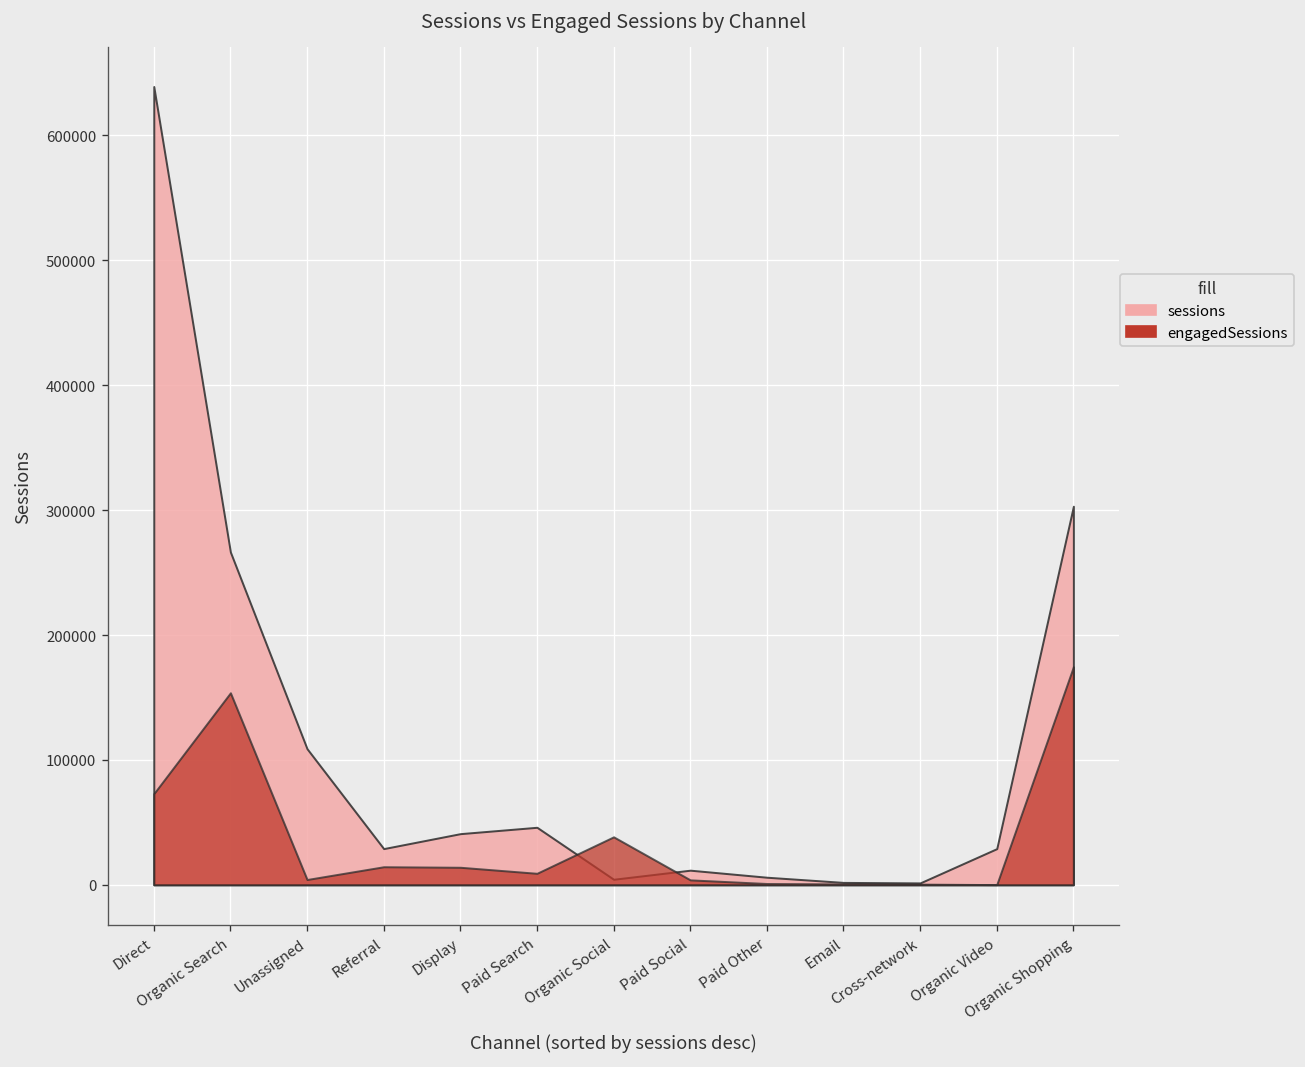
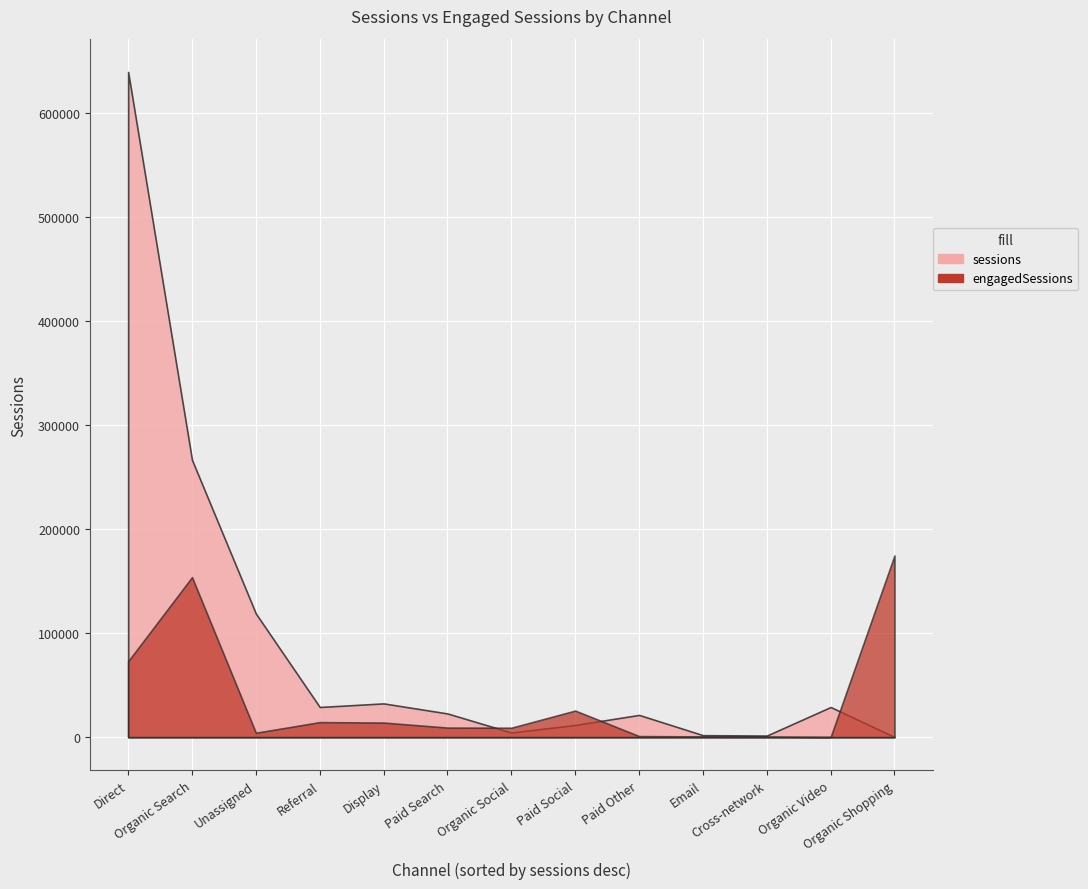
  {
    "sessions": {
      "Direct": 639000,
      "Organic Search": 266000,
-     "Unassigned": 109000,
+     "Unassigned": 119000,
      "Referral": 29000,
-     "Display": 41000,
-     "Paid Search": 46000,
+     "Display": 32000,
+     "Paid Search": 23000,
      "Organic Social": 4000,
      "Paid Social": 12000,
-     "Paid Other": 6000,
+     "Paid Other": 21000,
      "Organic Video": 29000,
-     "Organic Shopping": 303000
+     "Organic Shopping": 0
    },
    "engagedSessions": {
      "Direct": 73000,
      "Organic Search": 154000,
      "Unassigned": 4000,
      "Referral": 14000,
      "Display": 14000,
      "Paid Search": 9000,
-     "Organic Social": 38000,
-     "Paid Social": 4000,
+     "Organic Social": 9000,
+     "Paid Social": 26000,
      "Organic Shopping": 175000
    }
  }
